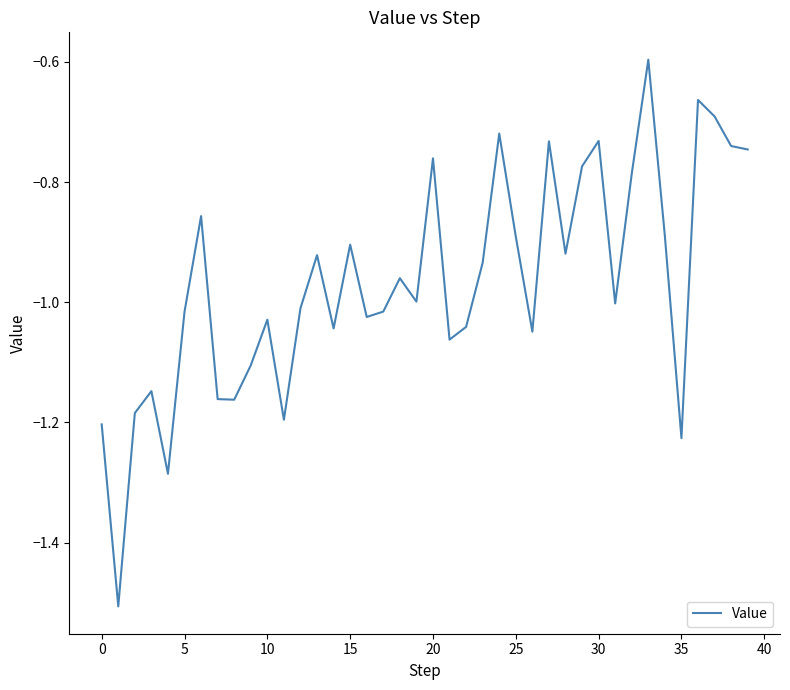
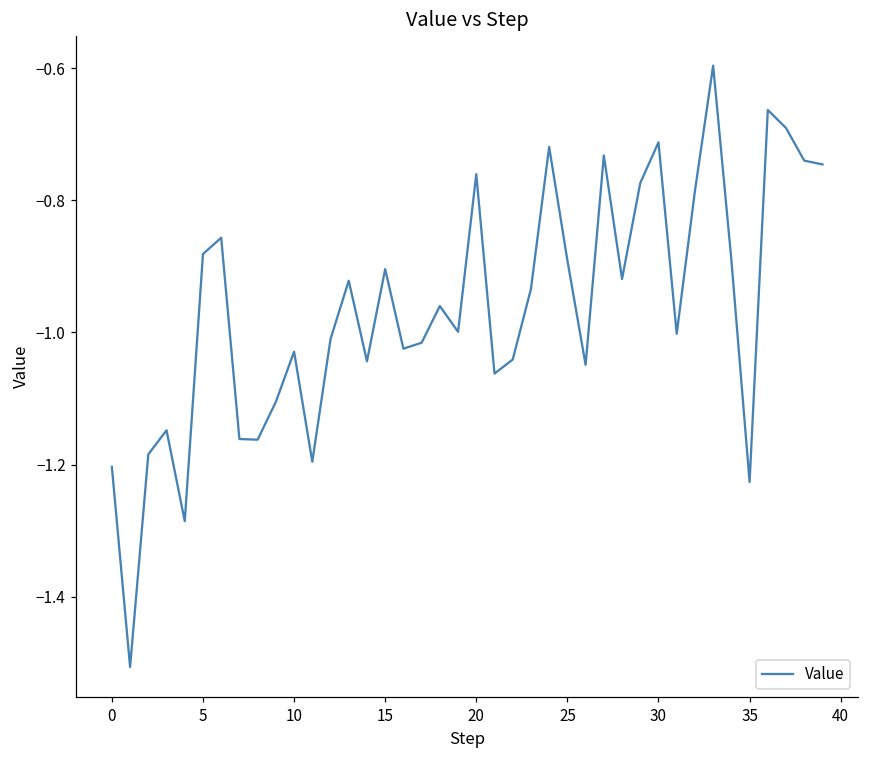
  {
    "0": -1.20,
-   "5": -1.02,
+   "5": -0.88,
    "10": -1.03,
    "15": -0.90,
    "20": -0.76,
    "25": -0.89,
-   "30": -0.73,
+   "30": -0.71,
    "35": -1.23
  }
